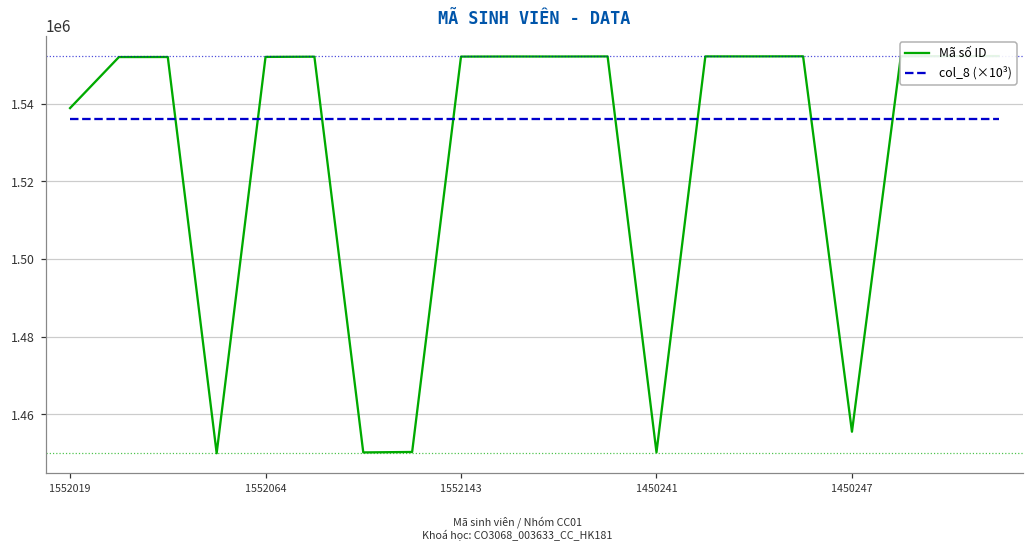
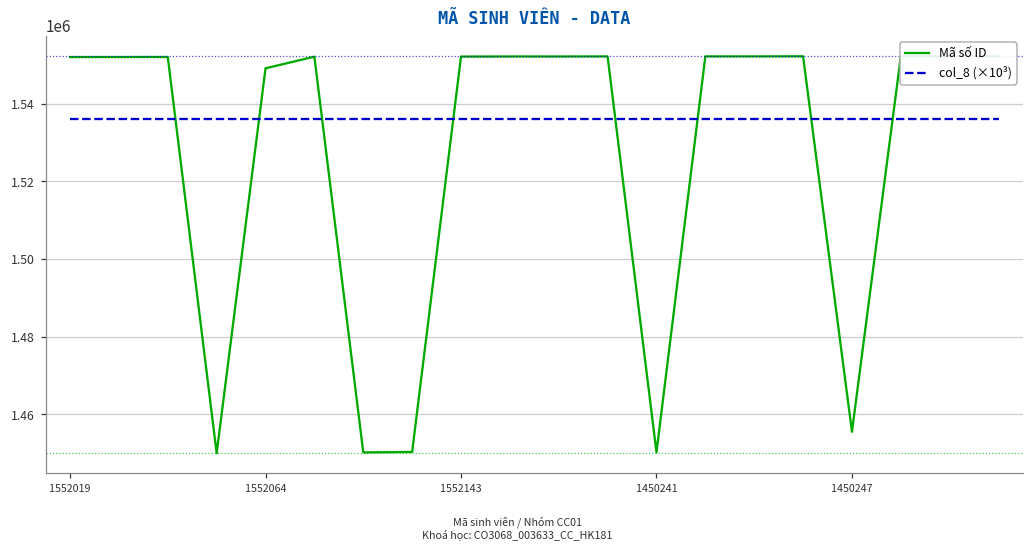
  {
    "Mã số ID": {
-     "1552019": 1539000,
-     "1552064": 1552000,
+     "1552019": 1552000,
+     "1552064": 1549000,
      "1552143": 1552000,
      "1450241": 1450000,
      "1450247": 1456000
    },
    "col_8 (×10³)": {
      "1552019": 1536000,
      "1552064": 1536000,
      "1552143": 1536000,
      "1450241": 1536000,
      "1450247": 1536000
    }
  }
